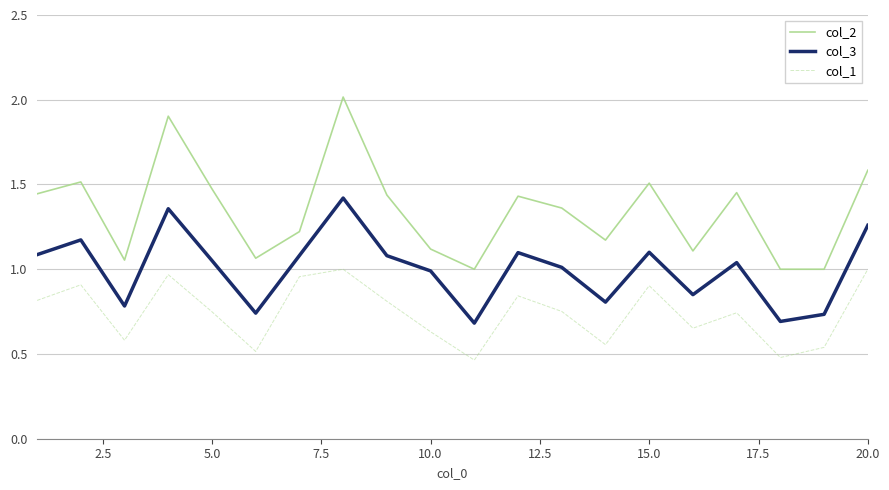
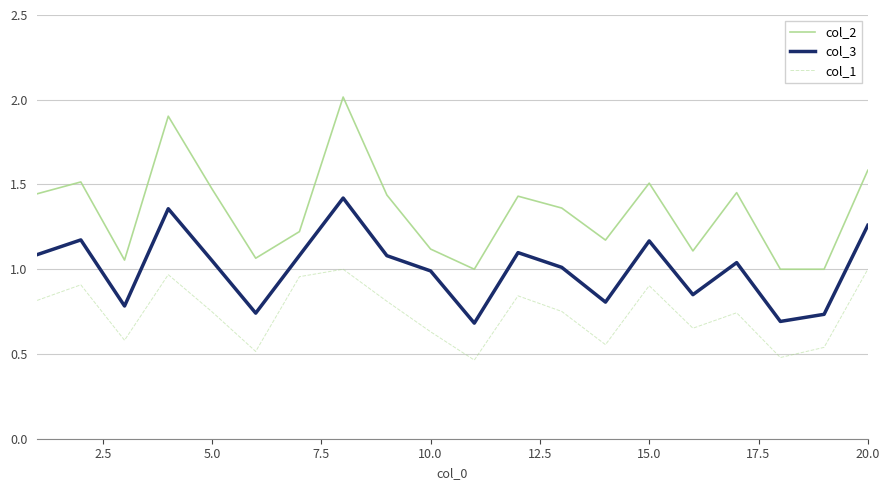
  {
    "col_3": {
      "5.0": 1.05,
      "10.0": 0.99,
-     "15.0": 1.10,
+     "15.0": 1.17,
      "20.0": 1.26
    }
  }
